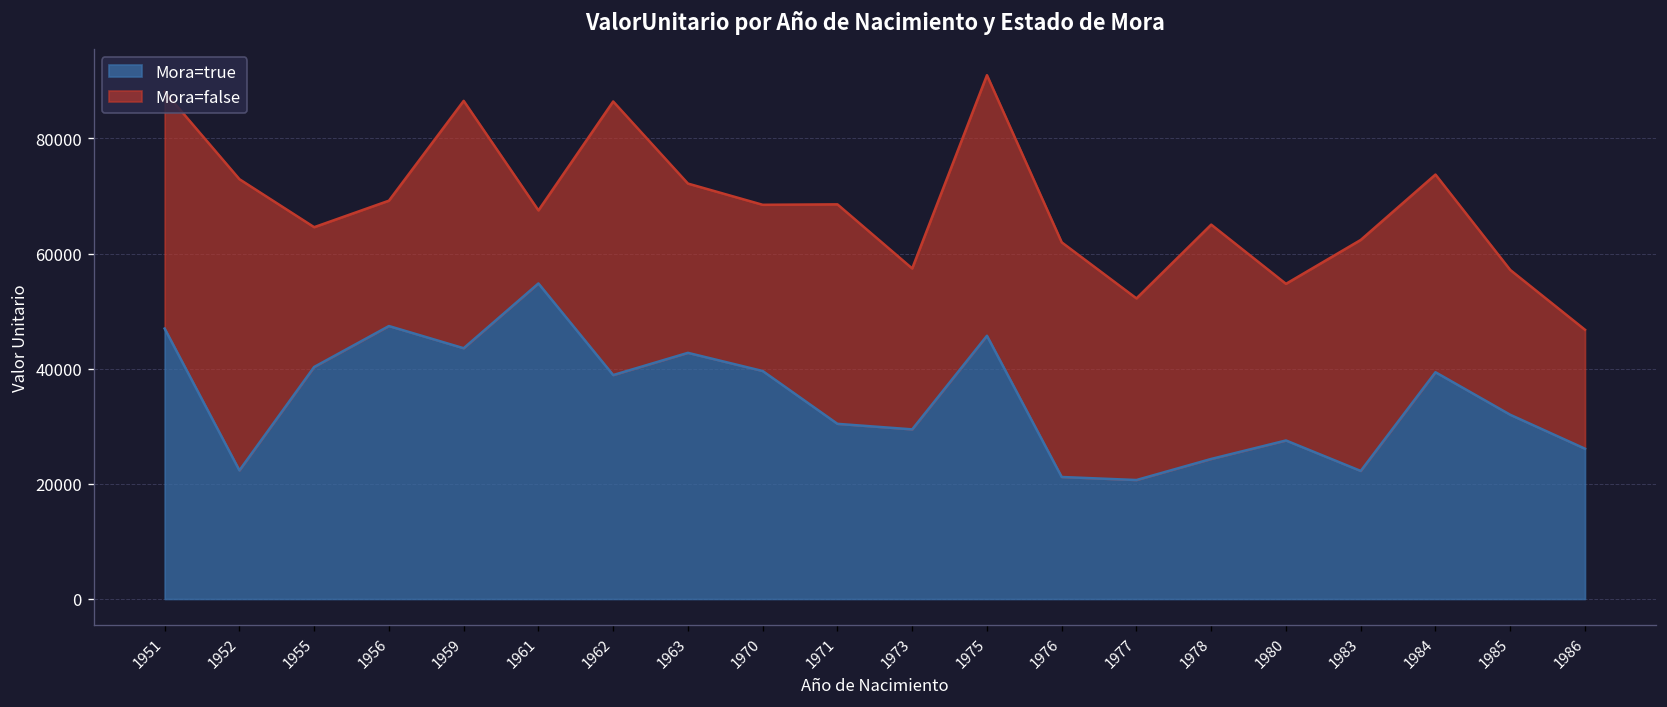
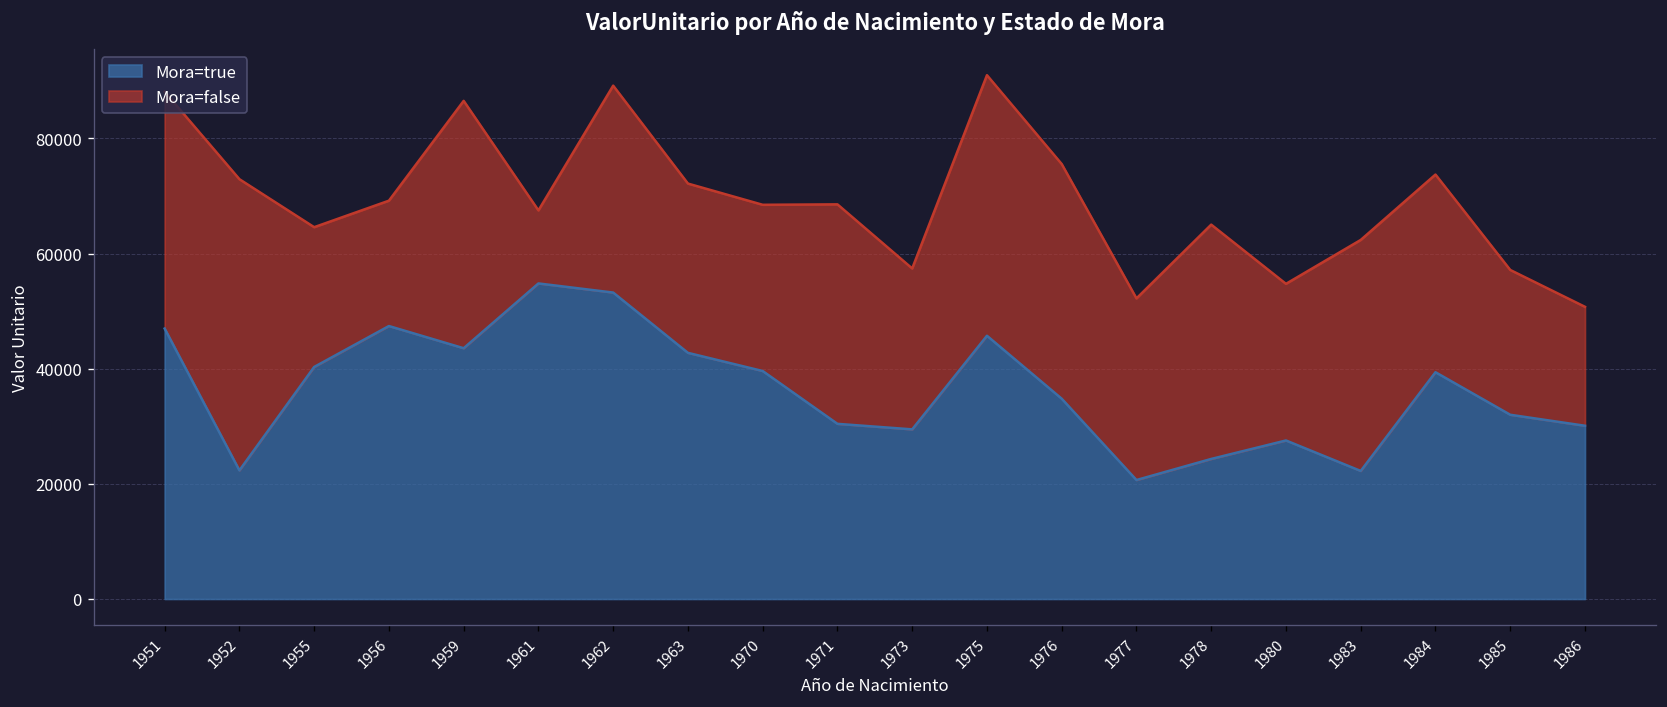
  {
    "Mora=true": {
      "1951": 47000,
      "1952": 22000,
      "1955": 40000,
      "1956": 47000,
      "1959": 44000,
      "1961": 55000,
-     "1962": 39000,
+     "1962": 53000,
      "1963": 43000,
      "1970": 40000,
      "1971": 30000,
      "1973": 29000,
      "1975": 46000,
-     "1976": 21000,
+     "1976": 35000,
      "1977": 21000,
      "1978": 24000,
      "1980": 28000,
      "1983": 22000,
      "1984": 39000,
      "1985": 32000,
-     "1986": 26000
+     "1986": 30000
    },
    "Mora=false": {
      "1952": 51000,
      "1955": 24000,
      "1956": 22000,
      "1959": 43000,
      "1961": 13000,
-     "1962": 48000,
+     "1962": 36000,
      "1963": 29000,
      "1970": 29000,
      "1971": 38000,
      "1973": 28000,
      "1975": 45000,
      "1976": 41000,
      "1977": 32000,
      "1978": 41000,
      "1980": 27000,
      "1983": 40000,
      "1984": 34000,
      "1985": 25000,
      "1986": 21000
    }
  }
